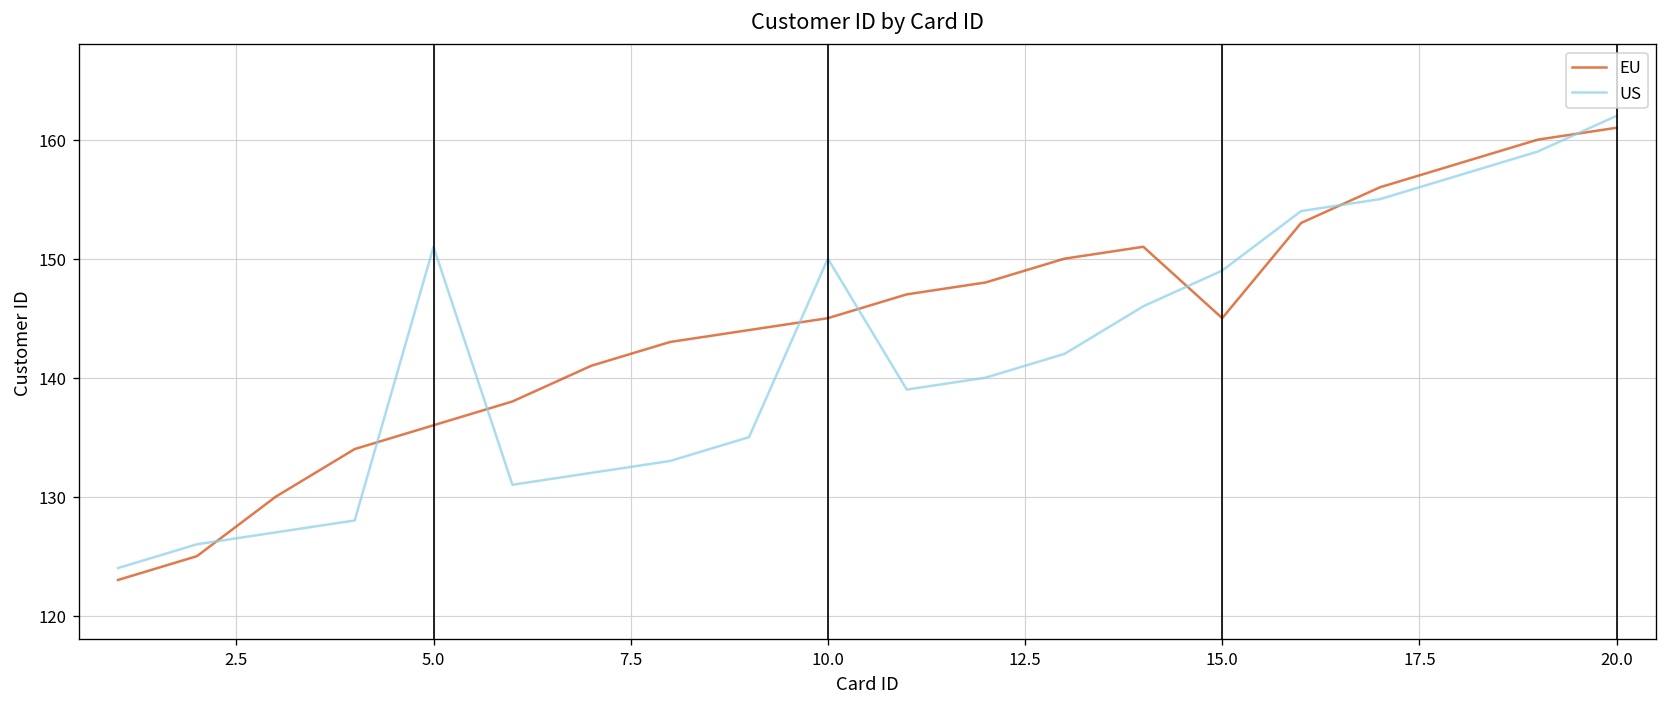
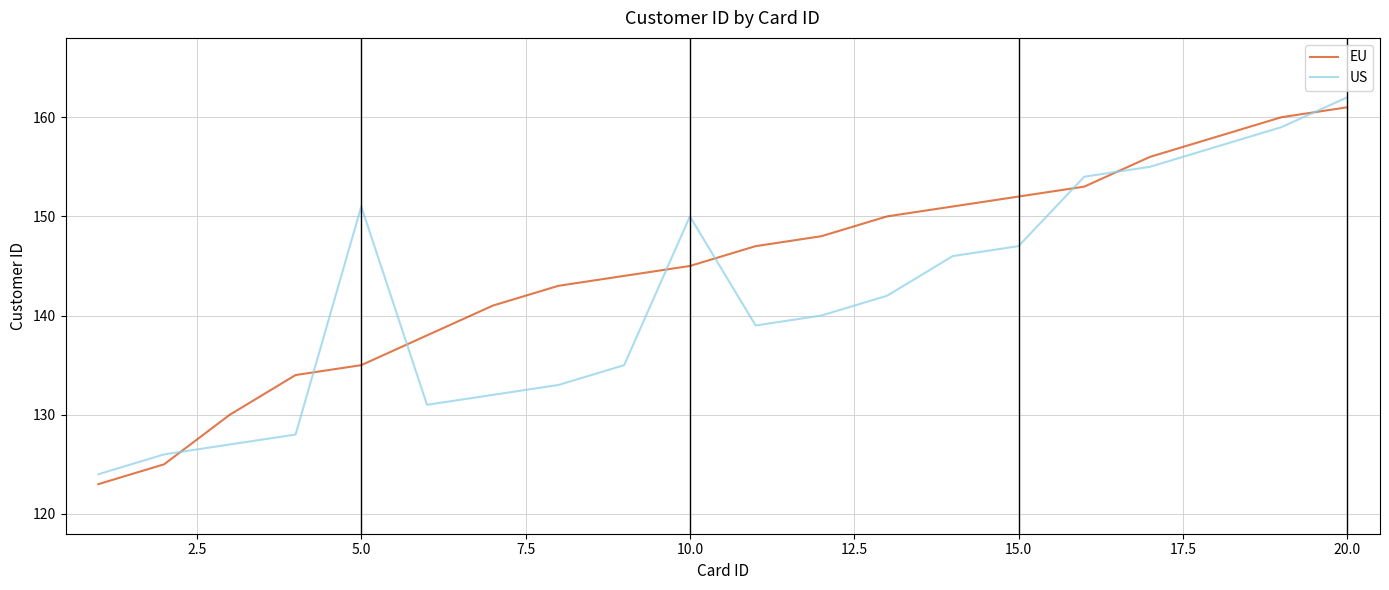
  {
    "EU": {
-     "5.0": 136,
+     "5.0": 135,
      "10.0": 145,
-     "15.0": 145,
+     "15.0": 152,
      "20.0": 161
    },
    "US": {
      "5.0": 151,
      "10.0": 150,
-     "15.0": 149,
+     "15.0": 147,
      "20.0": 162
    }
  }
